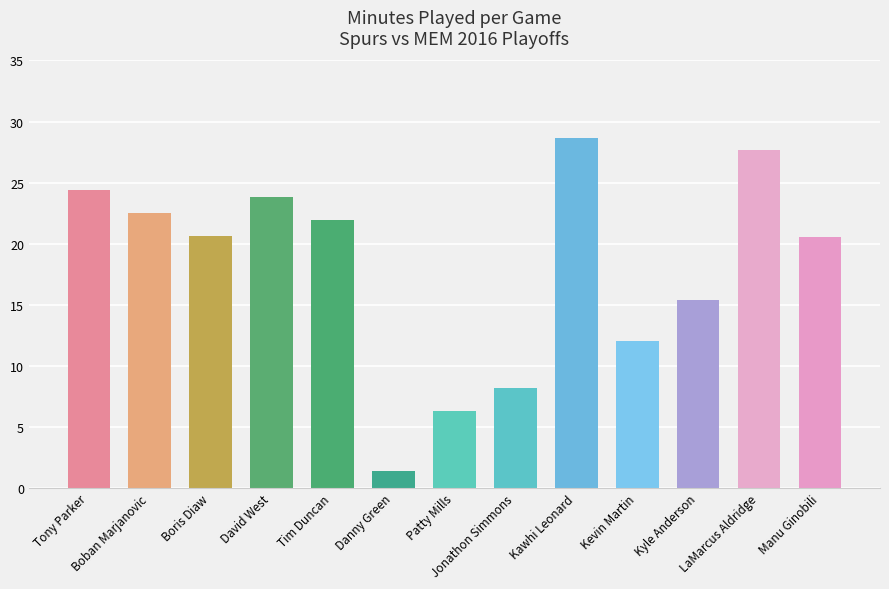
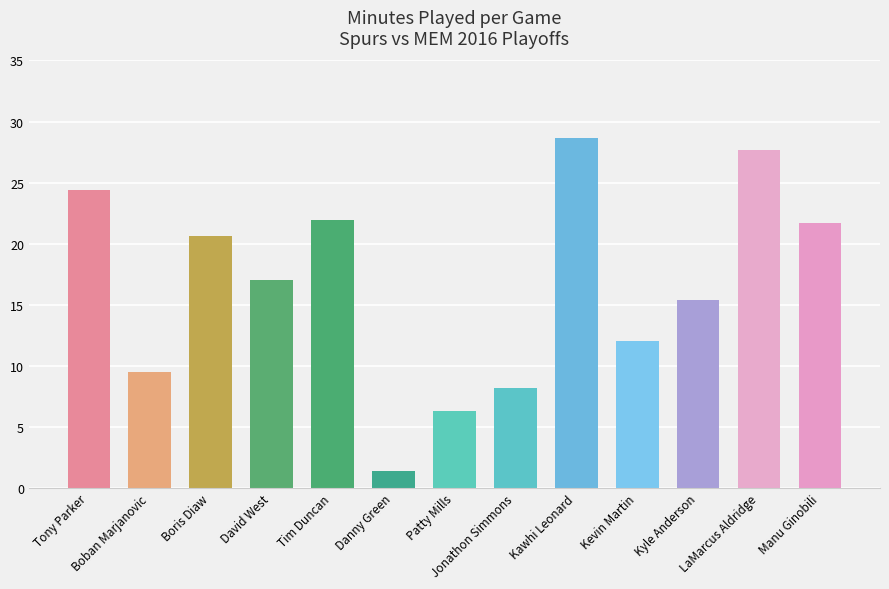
  {
    "Tony Parker": 24.4,
-   "Boban Marjanovic": 22.5,
+   "Boban Marjanovic": 9.5,
    "Boris Diaw": 20.6,
-   "David West": 23.8,
+   "David West": 17.1,
    "Tim Duncan": 22.0,
    "Danny Green": 1.4,
    "Patty Mills": 6.3,
    "Jonathon Simmons": 8.2,
    "Kawhi Leonard": 28.6,
    "Kevin Martin": 12.0,
    "Kyle Anderson": 15.4,
    "LaMarcus Aldridge": 27.7,
-   "Manu Ginobili": 20.5
+   "Manu Ginobili": 21.7
  }
